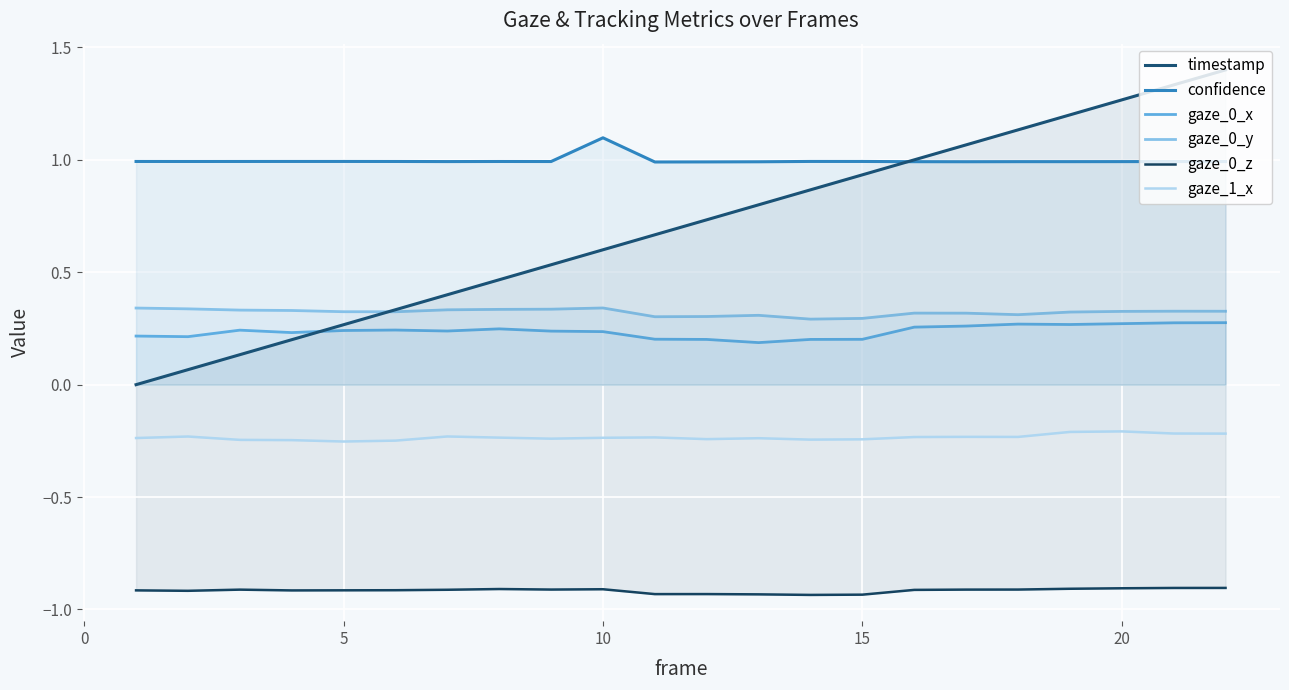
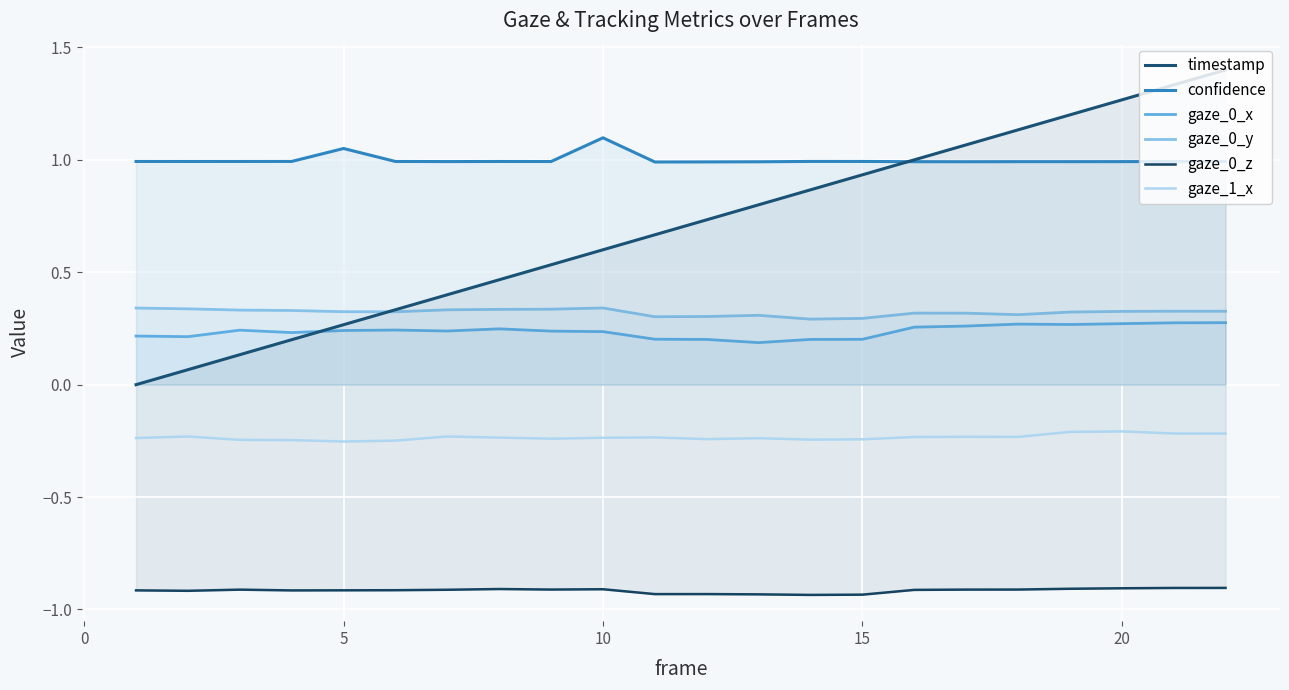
  {
    "confidence": {
-     "5": 0.99,
+     "5": 1.05,
      "10": 1.10,
      "15": 0.99,
      "20": 0.99
    }
  }
